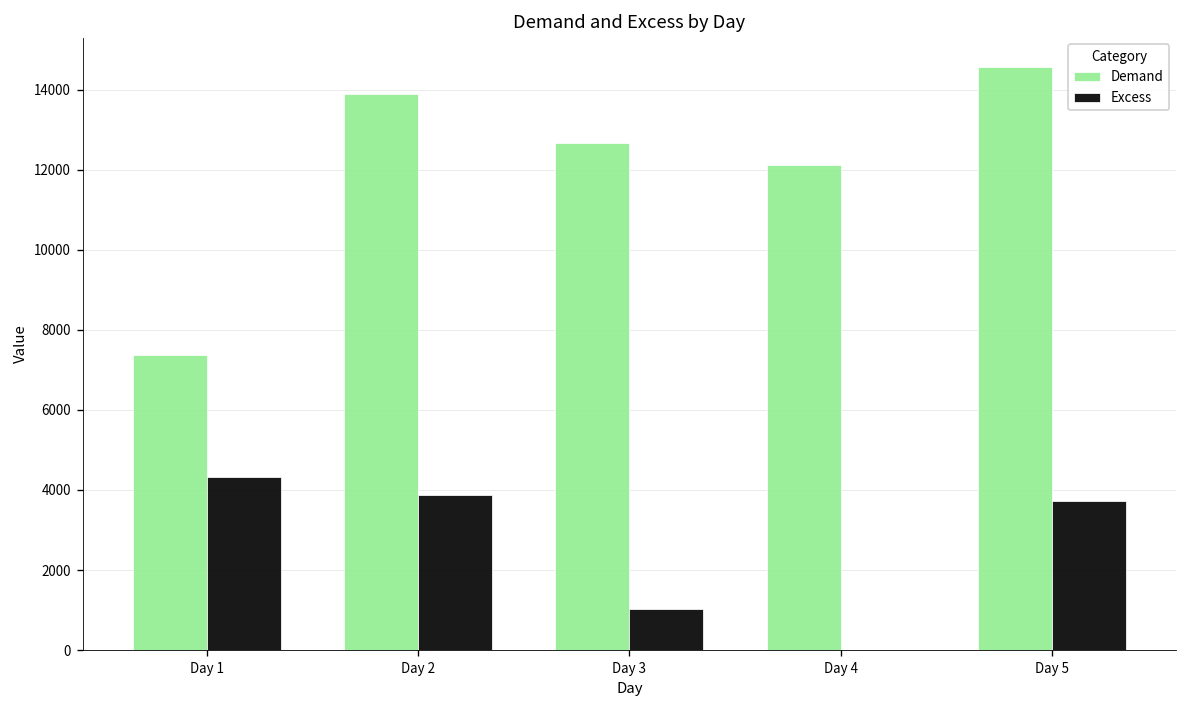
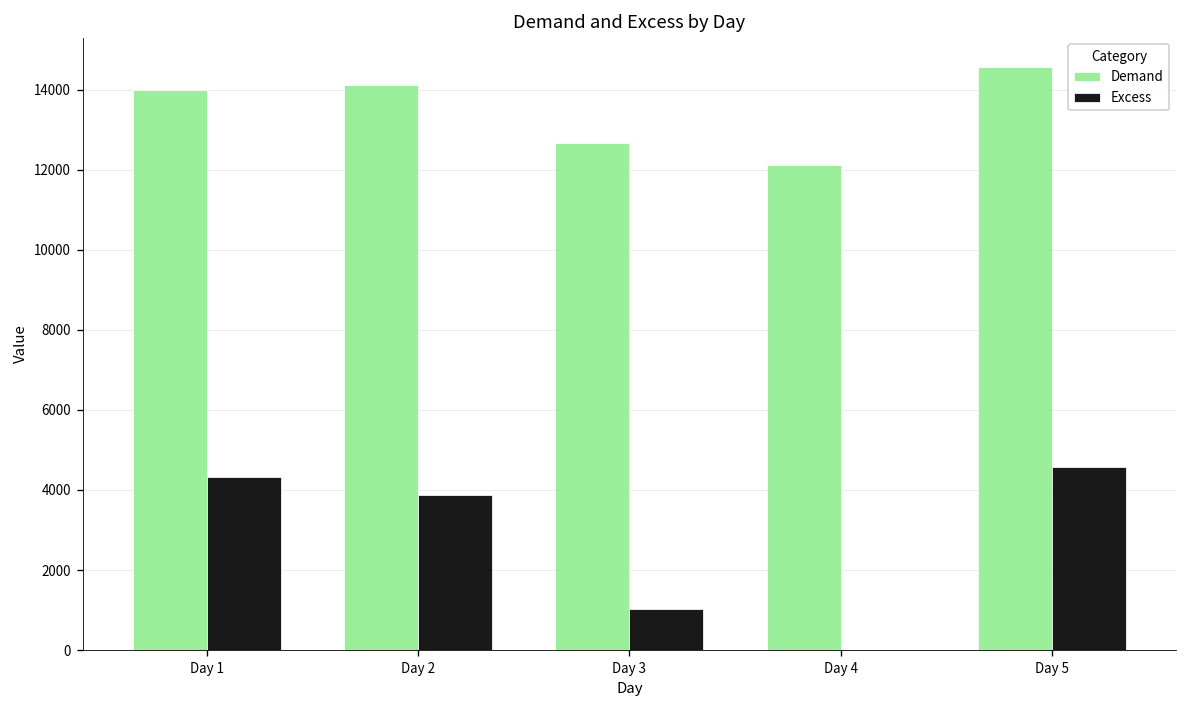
  {
    "Demand": {
-     "Day 1": 7400,
-     "Day 2": 13900,
+     "Day 1": 14000,
+     "Day 2": 14100,
      "Day 3": 12700,
      "Day 4": 12100,
      "Day 5": 14600
    },
    "Excess": {
      "Day 1": 4300,
      "Day 2": 3900,
      "Day 3": 1000,
      "Day 4": 0,
-     "Day 5": 3700
+     "Day 5": 4600
    }
  }
